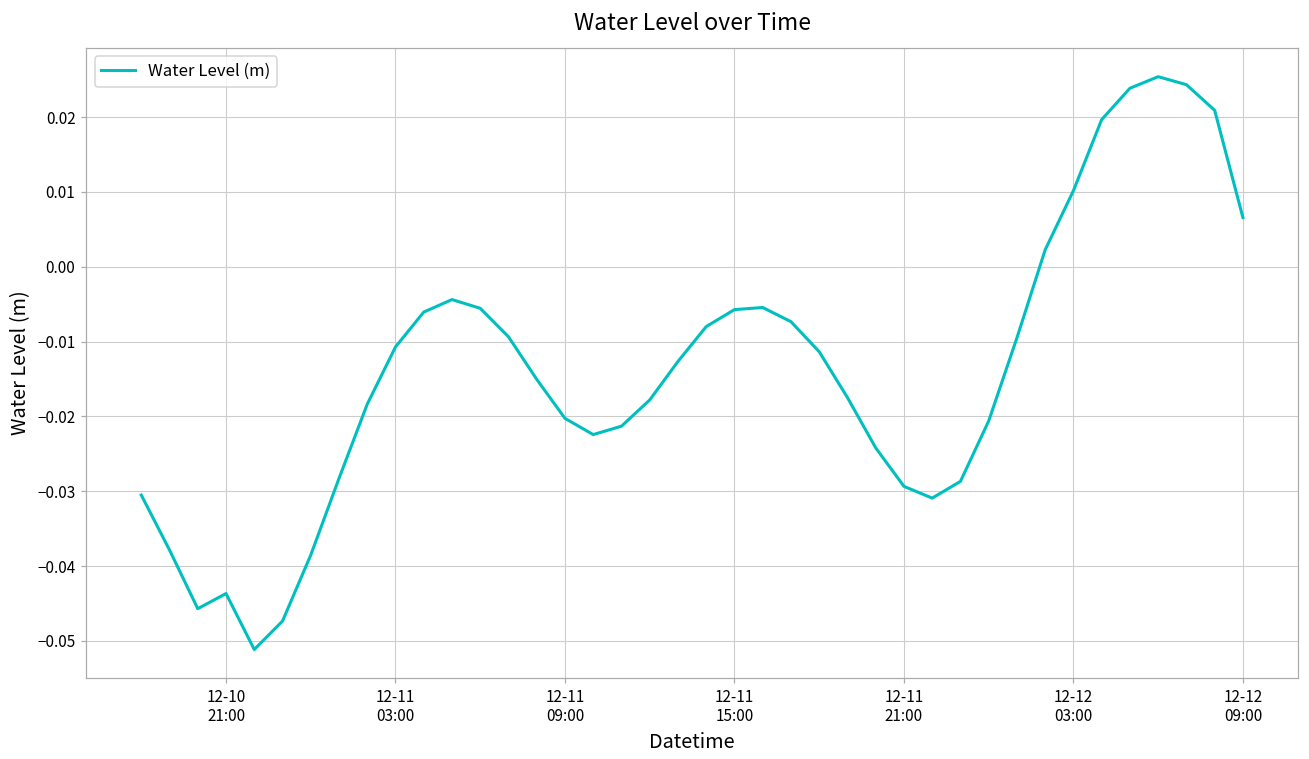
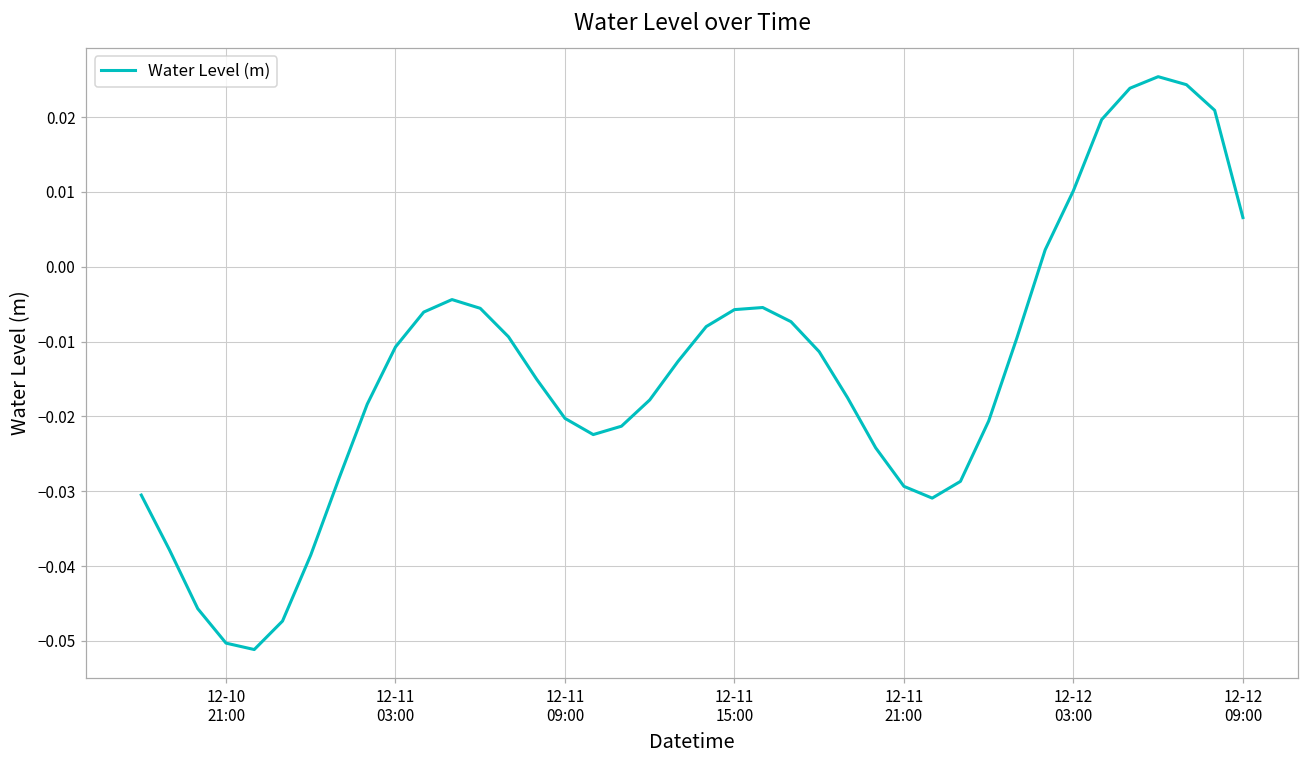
  {
-   "12-10 21:00": -0.044,
+   "12-10 21:00": -0.050,
    "12-11 03:00": -0.011,
    "12-11 09:00": -0.020,
    "12-11 15:00": -0.006,
    "12-11 21:00": -0.029,
    "12-12 03:00": 0.010,
    "12-12 09:00": 0.007
  }
